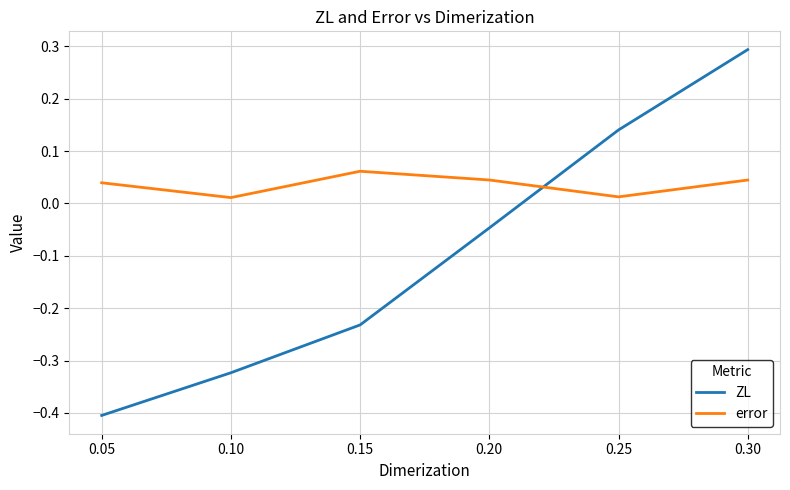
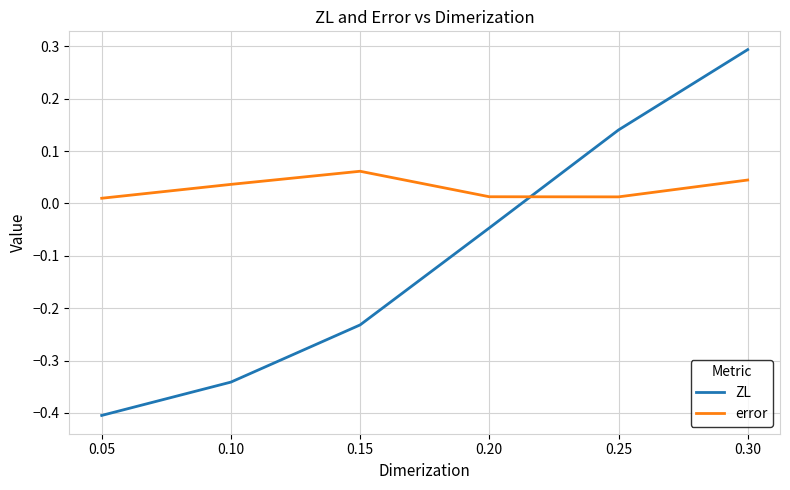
  {
    "ZL": {
      "0.05": -0.40,
-     "0.10": -0.32,
+     "0.10": -0.34,
      "0.15": -0.23,
      "0.20": -0.05,
      "0.25": 0.14,
      "0.30": 0.29
    },
    "error": {
-     "0.05": 0.04,
-     "0.10": 0.01,
+     "0.05": 0.01,
+     "0.10": 0.04,
      "0.15": 0.06,
-     "0.20": 0.04,
+     "0.20": 0.01,
      "0.25": 0.01,
      "0.30": 0.04
    }
  }
